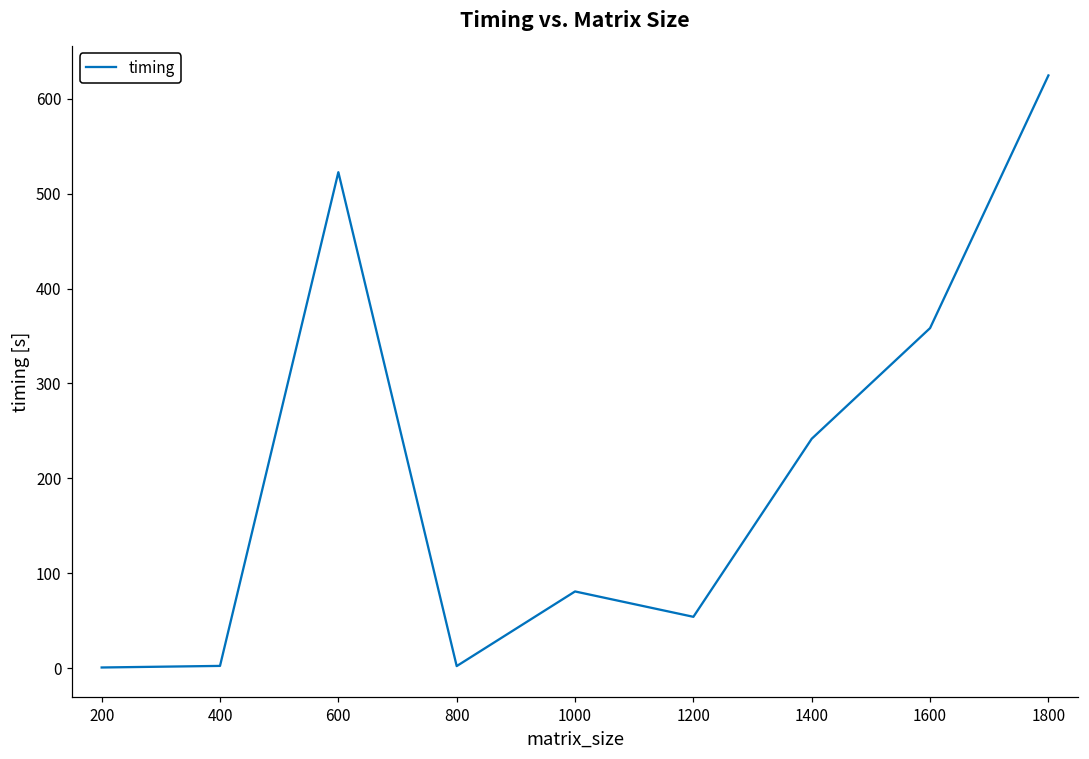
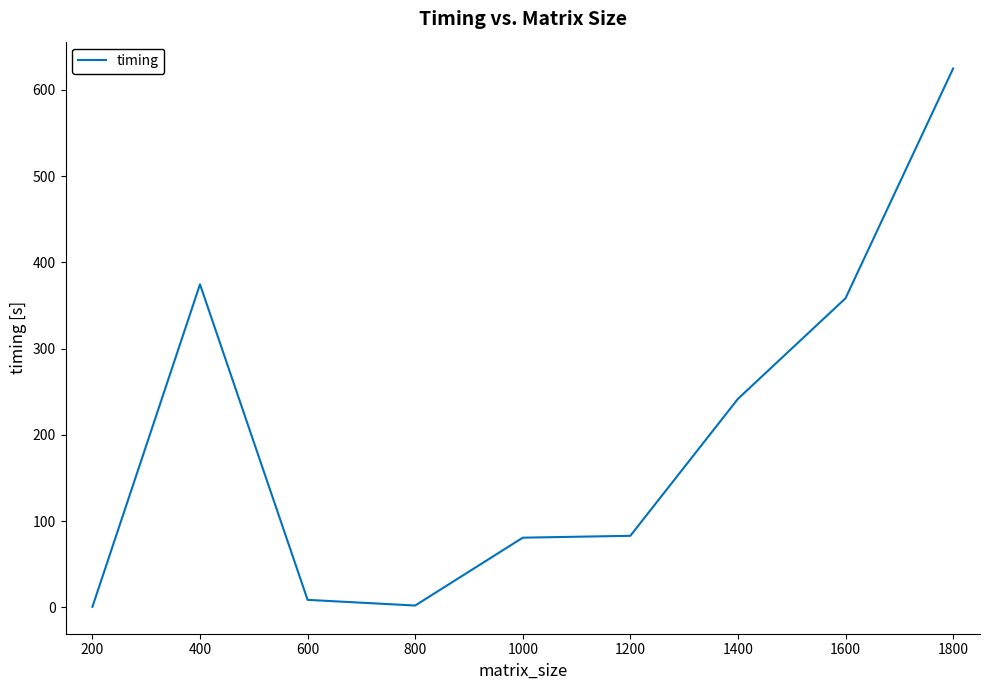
  {
    "200": 0,
-   "400": 0,
-   "600": 520,
+   "400": 370,
+   "600": 10,
    "800": 0,
    "1000": 80,
-   "1200": 50,
+   "1200": 80,
    "1400": 240,
    "1600": 360,
    "1800": 620
  }
